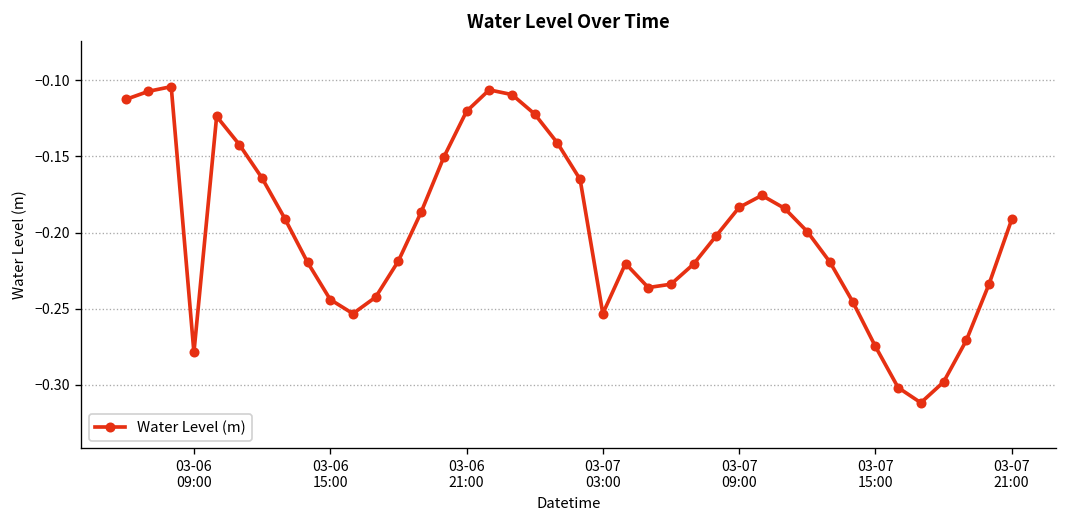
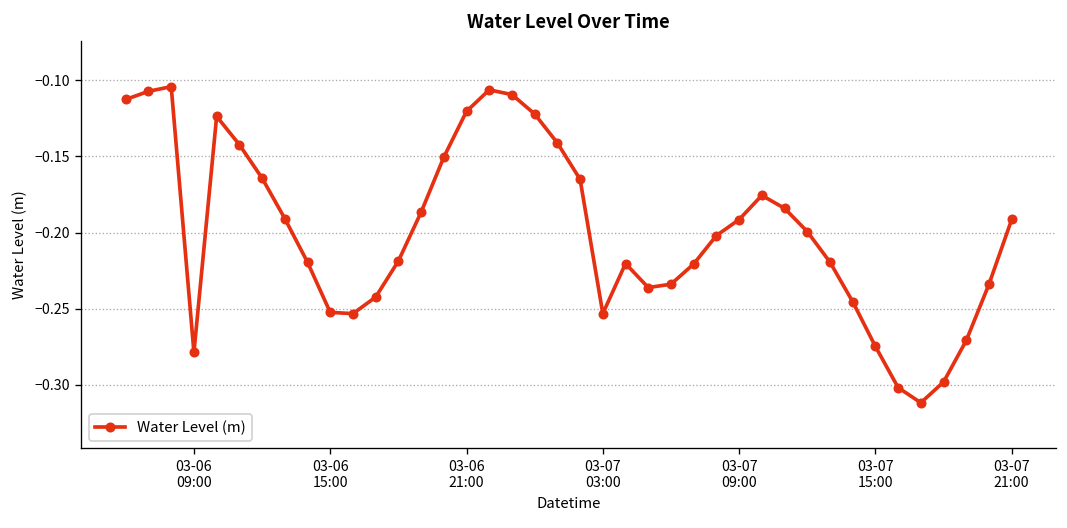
  {
    "03-06 09:00": -0.279,
-   "03-06 15:00": -0.244,
+   "03-06 15:00": -0.252,
    "03-06 21:00": -0.120,
    "03-07 03:00": -0.253,
-   "03-07 09:00": -0.184,
+   "03-07 09:00": -0.191,
    "03-07 15:00": -0.275,
    "03-07 21:00": -0.191
  }
